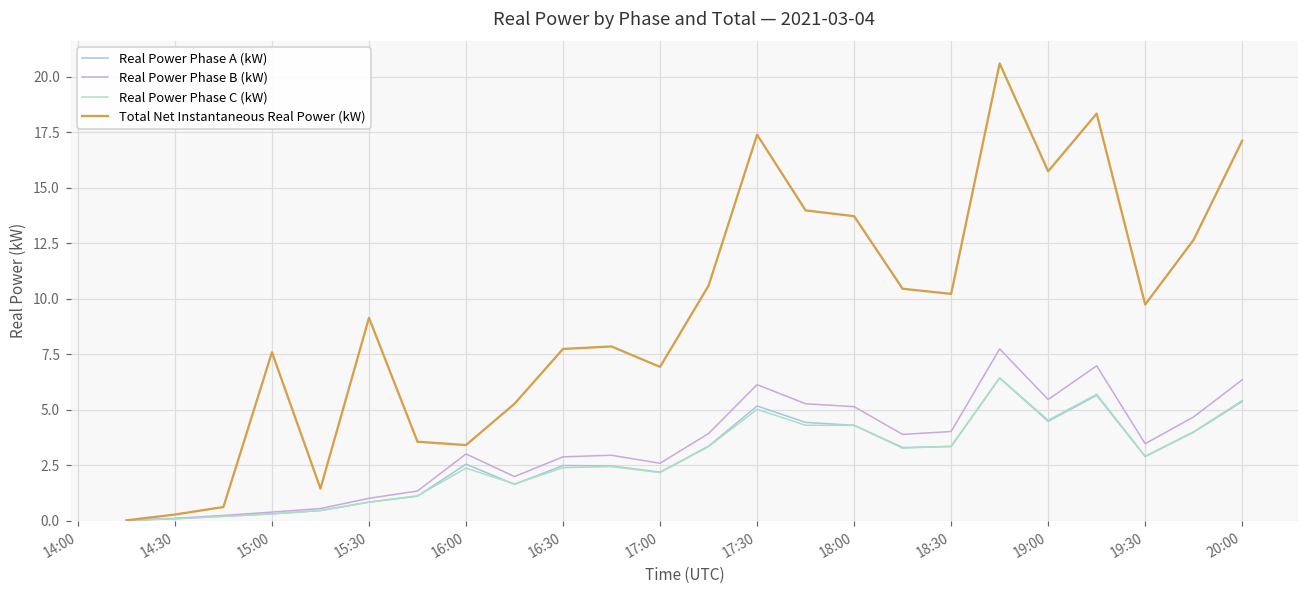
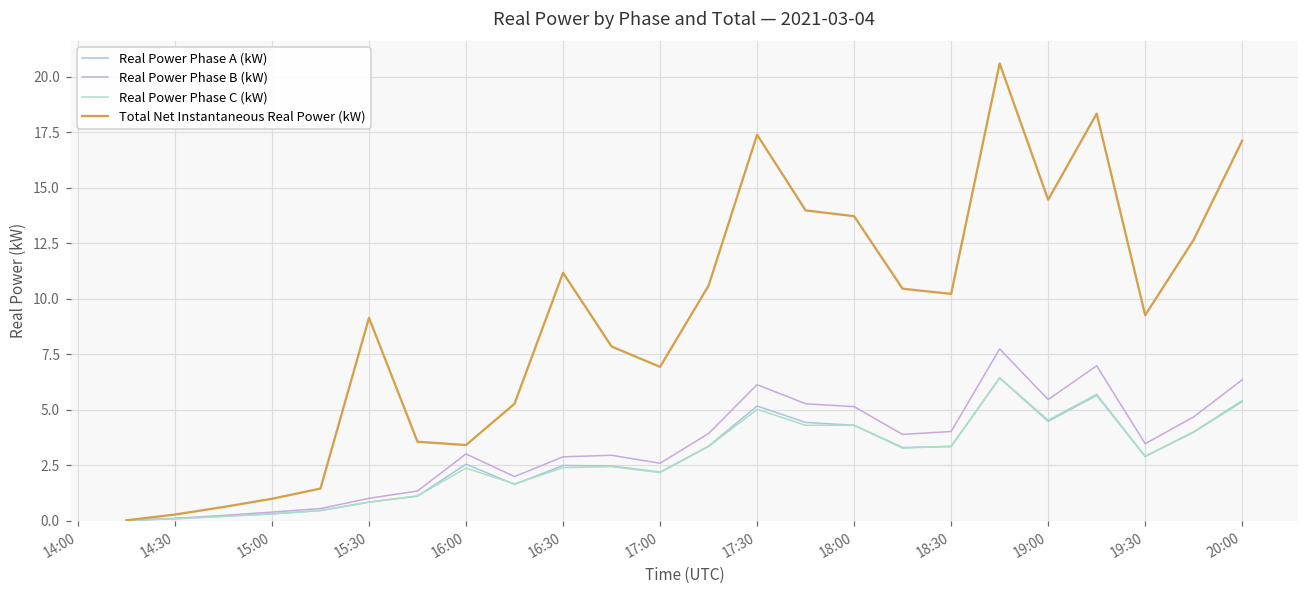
  {
    "Total Net Instantaneous Real Power (kW)": {
      "14:30": 0.3,
-     "15:00": 7.6,
+     "15:00": 1.0,
      "15:30": 9.1,
      "16:00": 3.4,
-     "16:30": 7.7,
+     "16:30": 11.2,
      "17:00": 6.9,
      "17:30": 17.4,
      "18:00": 13.7,
      "18:30": 10.2,
-     "19:00": 15.7,
-     "19:30": 9.7,
+     "19:00": 14.5,
+     "19:30": 9.3,
      "20:00": 17.1
    }
  }
